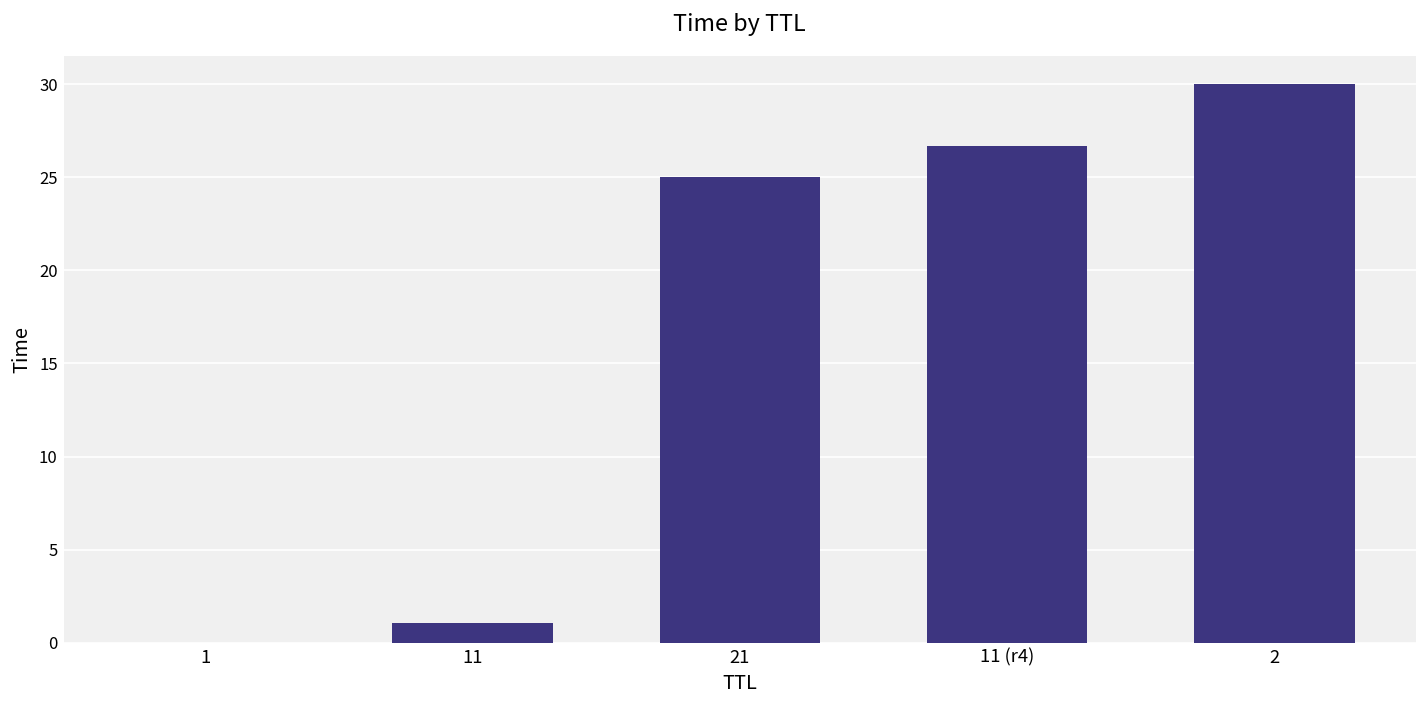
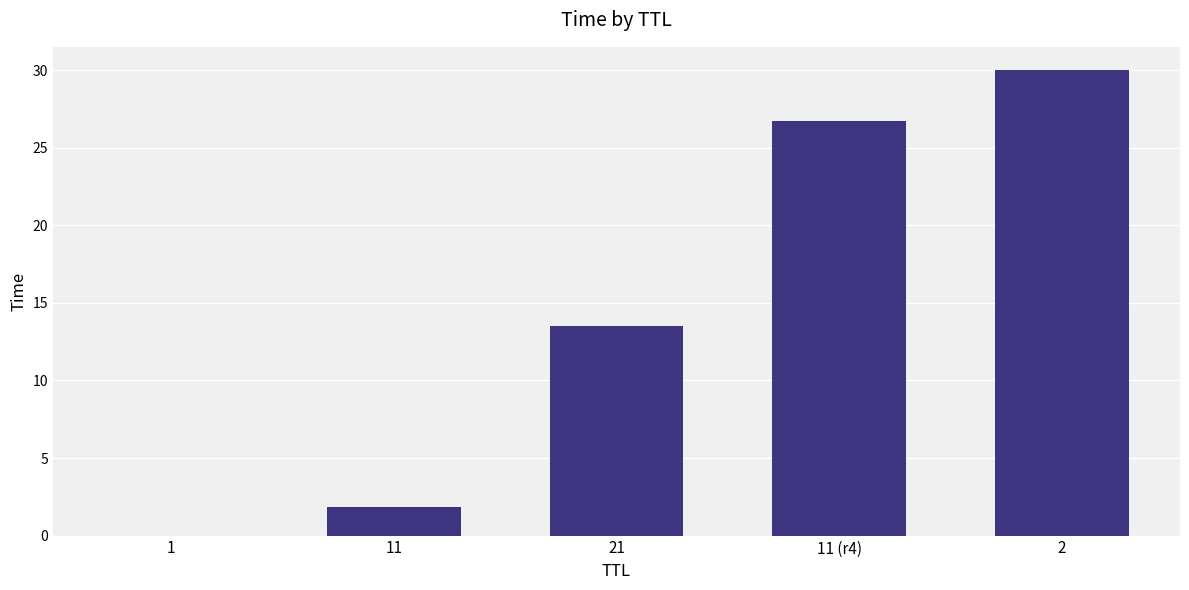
  {
-   "11": 1.0,
-   "21": 25.0,
+   "11": 1.8,
+   "21": 13.5,
    "11 (r4)": 26.7,
    "2": 30.0
  }
